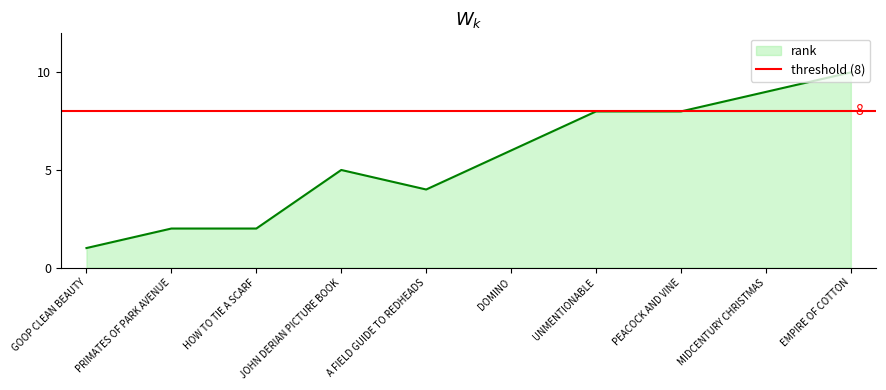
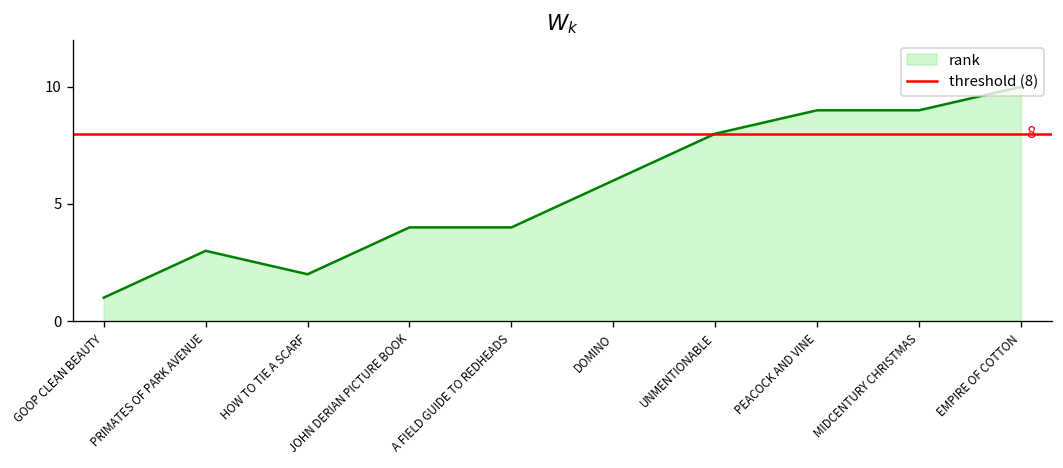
  {
    "GOOP CLEAN BEAUTY": 1,
-   "PRIMATES OF PARK AVENUE": 2,
+   "PRIMATES OF PARK AVENUE": 3,
    "HOW TO TIE A SCARF": 2,
-   "JOHN DERIAN PICTURE BOOK": 5,
+   "JOHN DERIAN PICTURE BOOK": 4,
    "A FIELD GUIDE TO REDHEADS": 4,
    "DOMINO": 6,
    "UNMENTIONABLE": 8,
-   "PEACOCK AND VINE": 8,
+   "PEACOCK AND VINE": 9,
    "MIDCENTURY CHRISTMAS": 9
  }
